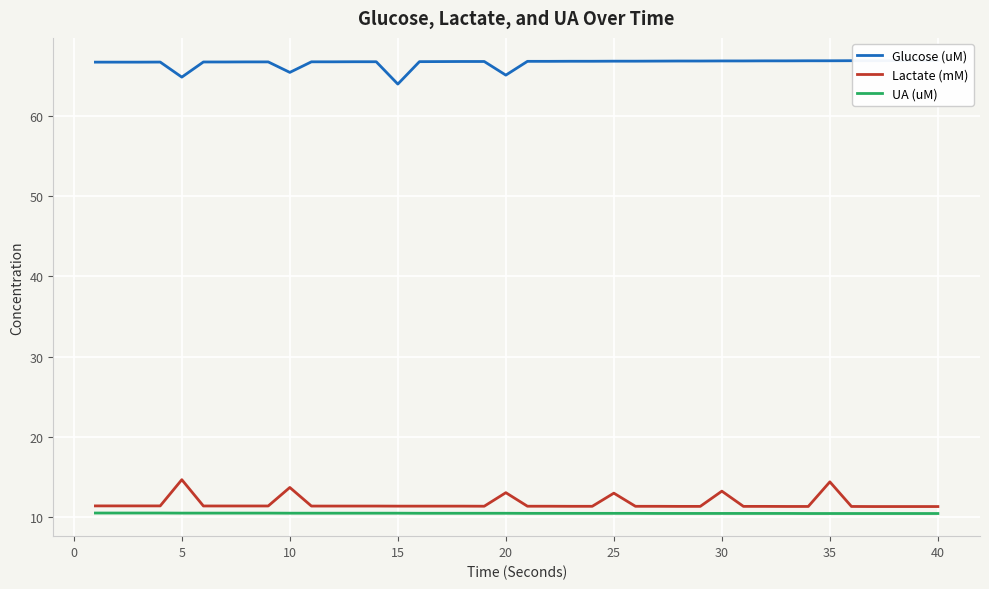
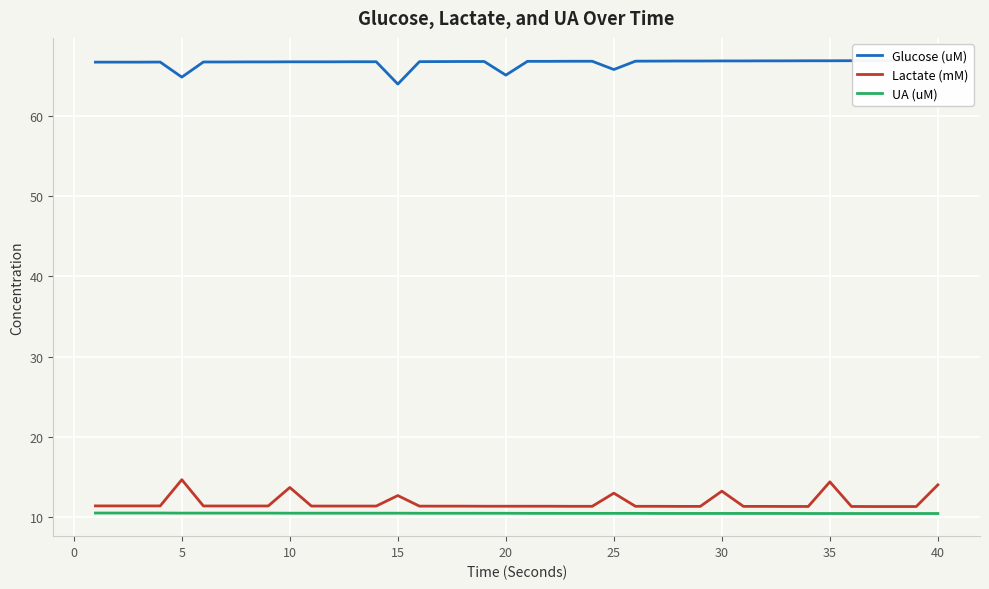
  {
    "Glucose (uM)": {
      "5": 65,
-     "10": 65,
+     "10": 67,
      "15": 64,
      "20": 65,
-     "25": 67,
+     "25": 66,
      "30": 67,
      "35": 67
    },
    "Lactate (mM)": {
      "5": 15,
      "10": 14,
-     "15": 11,
-     "20": 13,
+     "15": 13,
+     "20": 11,
      "25": 13,
      "30": 13,
      "35": 14,
-     "40": 11
+     "40": 14
    },
    "UA (uM)": {
      "5": 10,
      "10": 10,
      "15": 10,
      "20": 10,
      "25": 10,
      "30": 10,
      "35": 10,
      "40": 10
    }
  }
